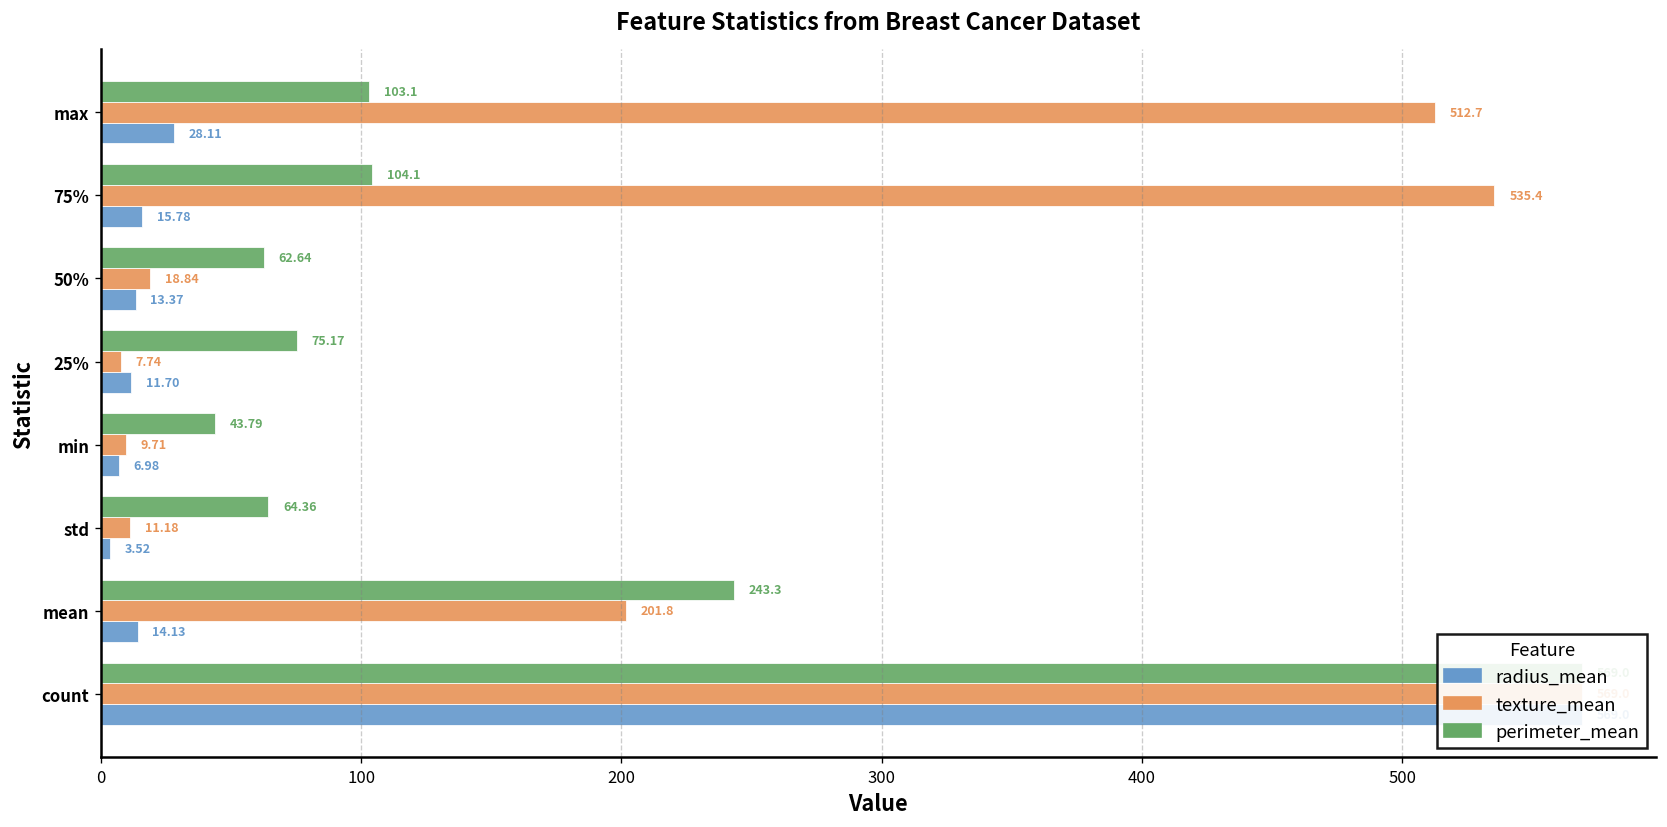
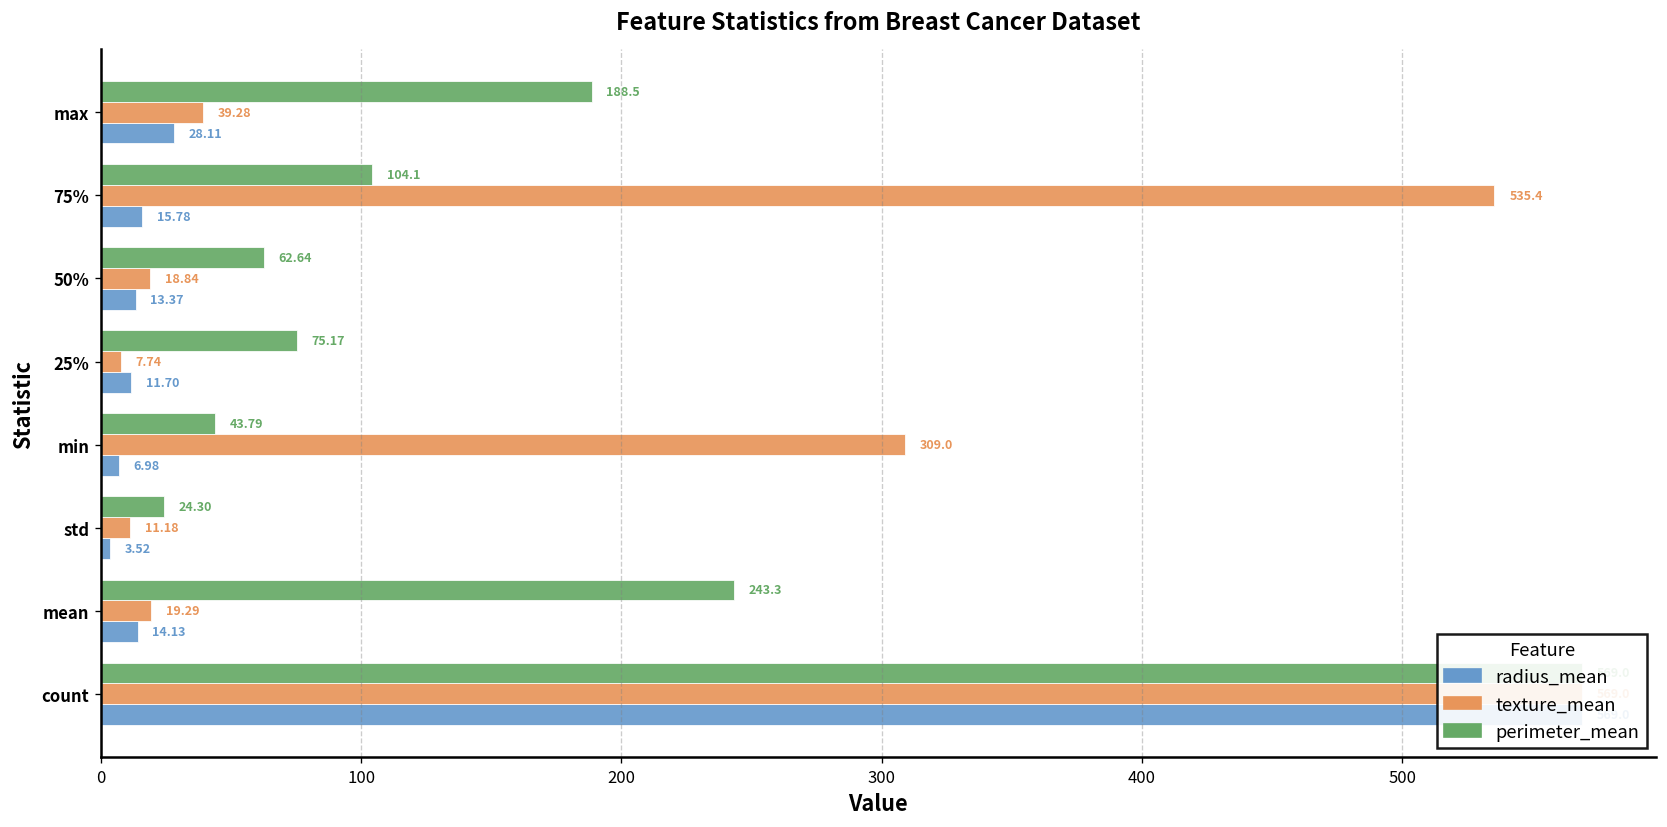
  {
    "radius_mean": {
      "max": 28.11,
      "75%": 15.78,
      "50%": 13.37,
      "25%": 11.70,
      "min": 6.98,
      "std": 3.52,
      "mean": 14.13
    },
    "texture_mean": {
-     "max": 512.7,
+     "max": 39.28,
      "75%": 535.4,
      "50%": 18.84,
      "25%": 7.74,
-     "min": 9.71,
+     "min": 309.0,
      "std": 11.18,
-     "mean": 201.8
+     "mean": 19.29
    },
    "perimeter_mean": {
-     "max": 103.1,
+     "max": 188.5,
      "75%": 104.1,
      "50%": 62.64,
      "25%": 75.17,
      "min": 43.79,
-     "std": 64.36,
+     "std": 24.30,
      "mean": 243.3
    }
  }
